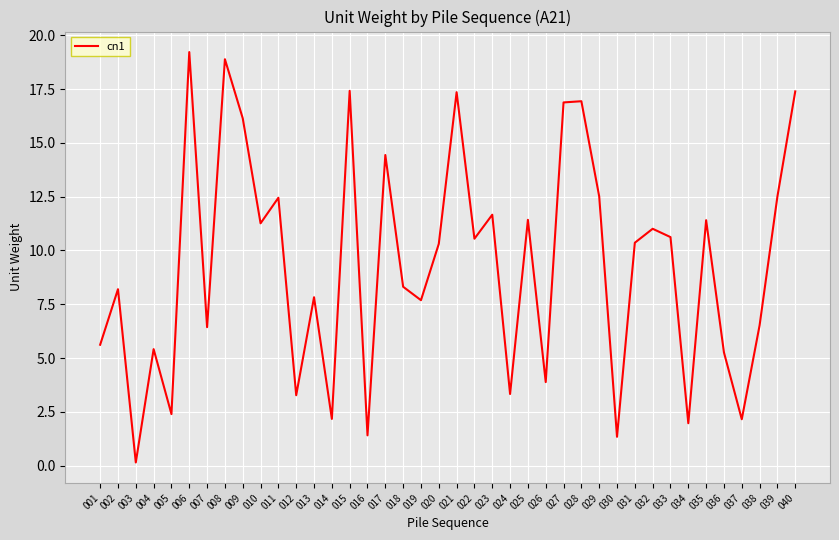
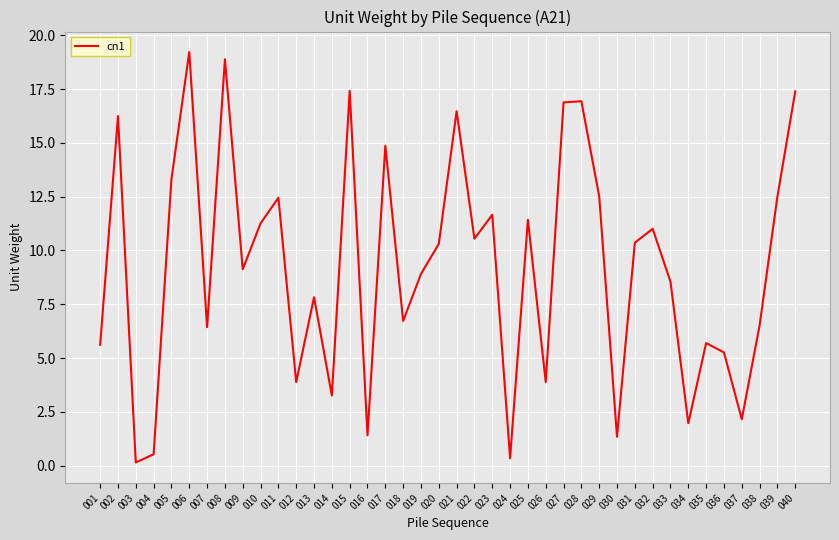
  {
    "001": 5.6,
-   "002": 8.2,
+   "002": 16.2,
    "003": 0.2,
-   "004": 5.4,
-   "005": 2.4,
+   "004": 0.5,
+   "005": 13.3,
    "006": 19.2,
    "007": 6.4,
    "008": 18.9,
-   "009": 16.1,
+   "009": 9.1,
    "010": 11.3,
    "011": 12.4,
-   "012": 3.3,
+   "012": 3.9,
    "013": 7.8,
-   "014": 2.2,
+   "014": 3.3,
    "015": 17.4,
    "016": 1.4,
-   "017": 14.4,
-   "018": 8.3,
-   "019": 7.7,
+   "017": 14.9,
+   "018": 6.7,
+   "019": 8.9,
    "020": 10.3,
-   "021": 17.4,
+   "021": 16.5,
    "022": 10.5,
    "023": 11.7,
-   "024": 3.3,
+   "024": 0.3,
    "025": 11.4,
    "026": 3.9,
    "027": 16.9,
    "028": 16.9,
    "029": 12.5,
    "030": 1.3,
    "031": 10.4,
    "032": 11.0,
-   "033": 10.6,
+   "033": 8.5,
    "034": 2.0,
-   "035": 11.4,
+   "035": 5.7,
    "036": 5.3,
    "037": 2.2,
    "038": 6.5,
    "039": 12.5,
    "040": 17.4
  }
